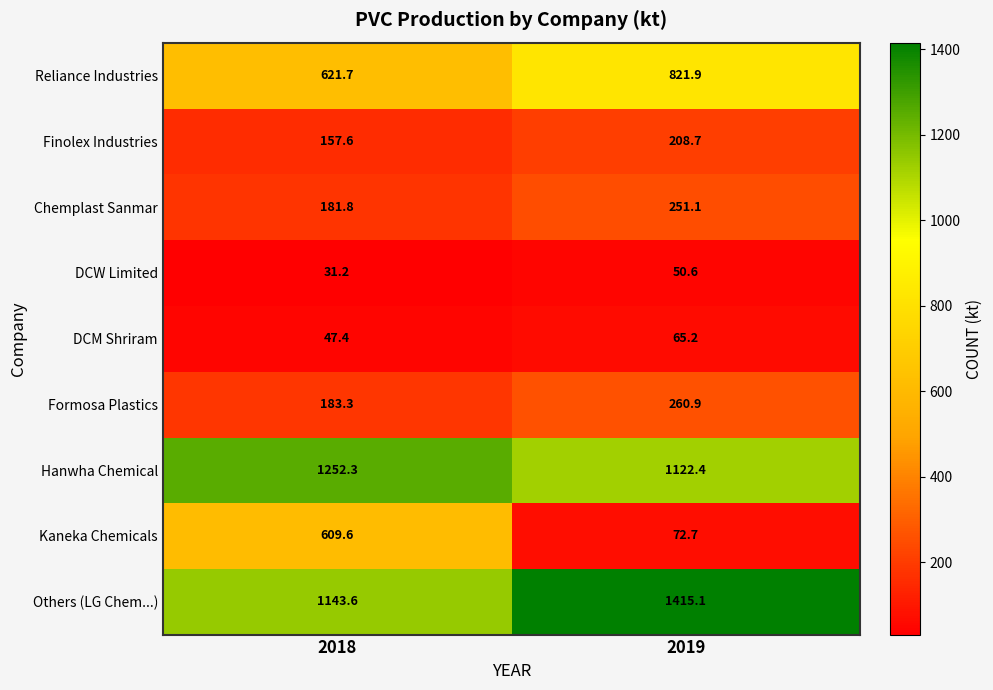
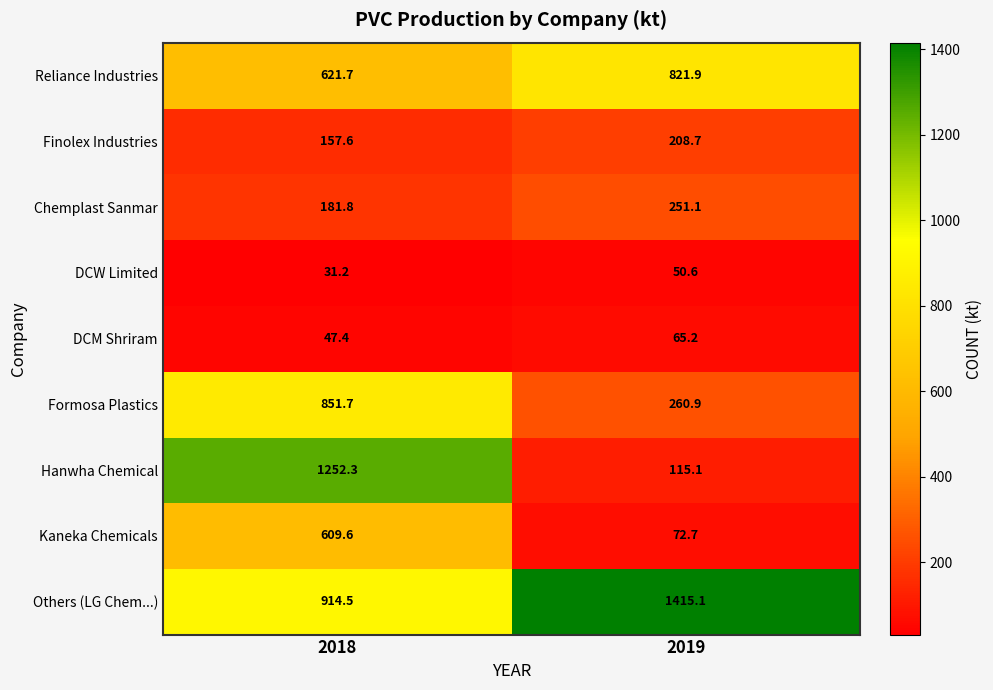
  {
    "Reliance Industries": {
      "2018": 621.7,
      "2019": 821.9
    },
    "Finolex Industries": {
      "2018": 157.6,
      "2019": 208.7
    },
    "Chemplast Sanmar": {
      "2018": 181.8,
      "2019": 251.1
    },
    "DCW Limited": {
      "2018": 31.2,
      "2019": 50.6
    },
    "DCM Shriram": {
      "2018": 47.4,
      "2019": 65.2
    },
    "Formosa Plastics": {
-     "2018": 183.3,
+     "2018": 851.7,
      "2019": 260.9
    },
    "Hanwha Chemical": {
      "2018": 1252.3,
-     "2019": 1122.4
+     "2019": 115.1
    },
    "Kaneka Chemicals": {
      "2018": 609.6,
      "2019": 72.7
    },
    "Others (LG Chem...)": {
-     "2018": 1143.6,
+     "2018": 914.5,
      "2019": 1415.1
    }
  }
